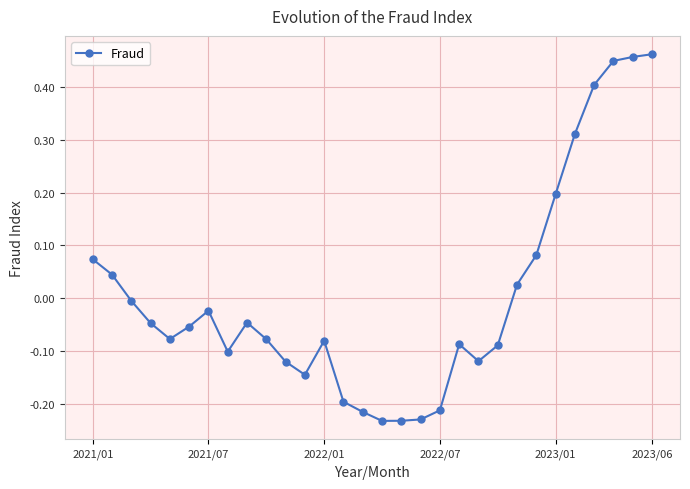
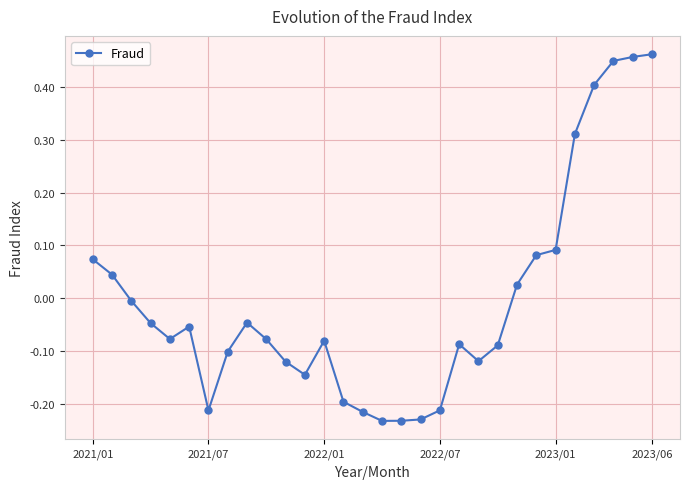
  {
    "2021/01": 0.07,
-   "2021/07": -0.02,
+   "2021/07": -0.21,
    "2022/01": -0.08,
    "2022/07": -0.21,
-   "2023/01": 0.20,
+   "2023/01": 0.09,
    "2023/06": 0.46
  }
